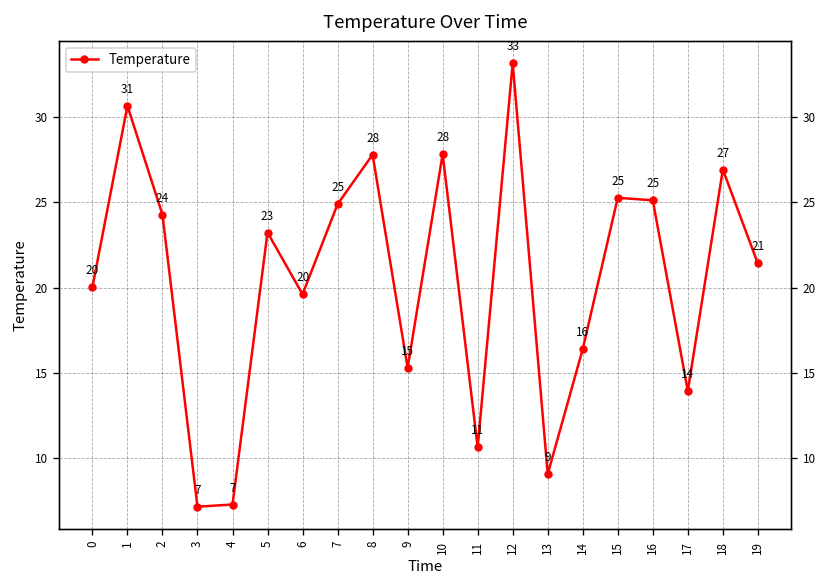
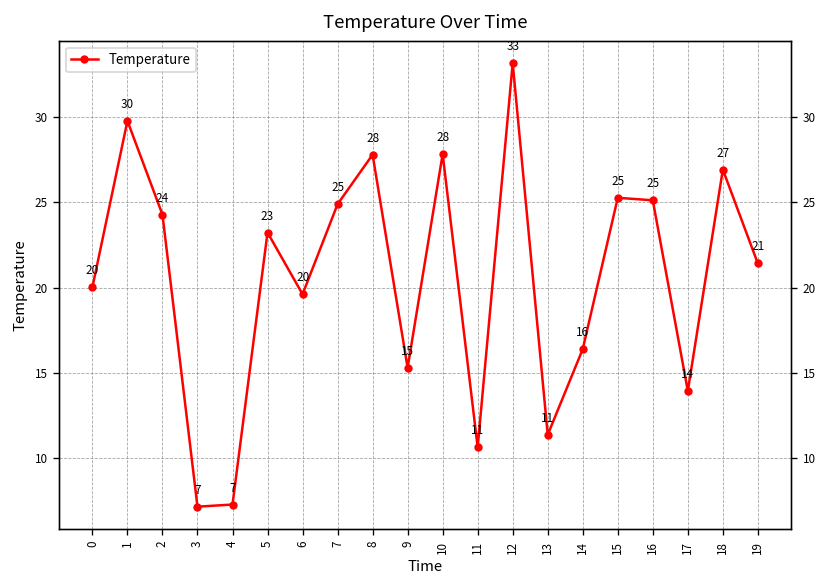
  {
    "0": 20,
-   "1": 31,
+   "1": 30,
    "2": 24,
    "3": 7,
    "4": 7,
    "5": 23,
    "6": 20,
    "7": 25,
    "8": 28,
    "9": 15,
    "10": 28,
    "11": 11,
    "12": 33,
-   "13": 9,
+   "13": 11,
    "14": 16,
    "15": 25,
    "16": 25,
    "17": 14,
    "18": 27,
    "19": 21
  }
